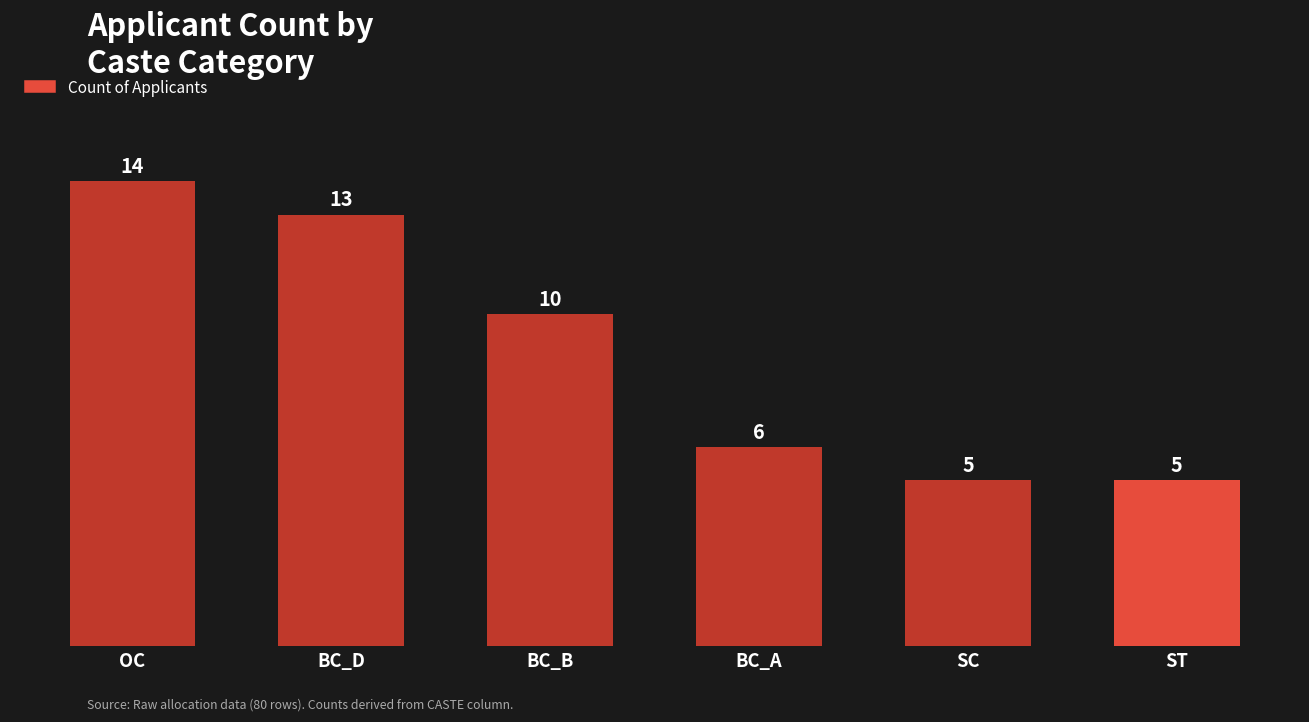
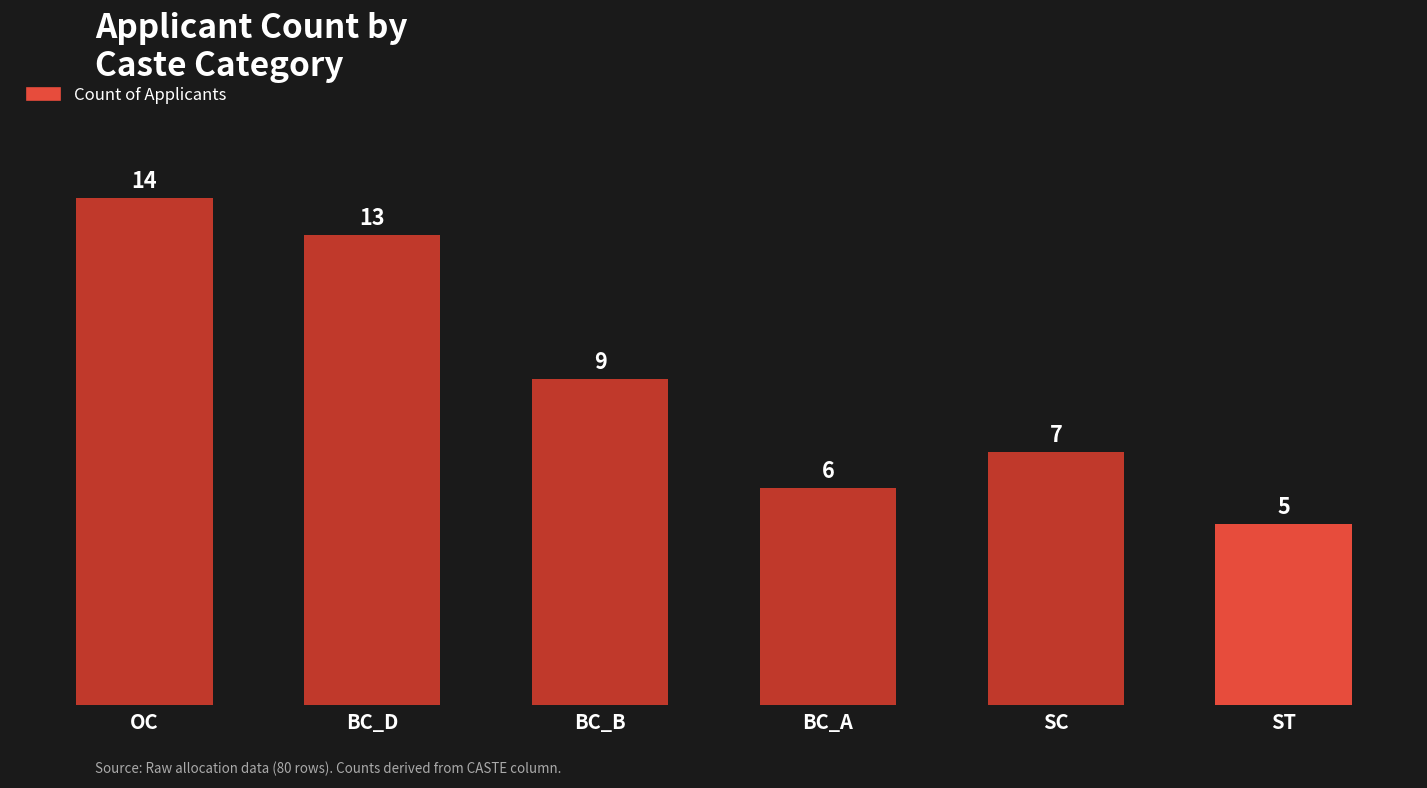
  {
    "OC": 14,
    "BC_D": 13,
-   "BC_B": 10,
+   "BC_B": 9,
    "BC_A": 6,
-   "SC": 5,
+   "SC": 7,
    "ST": 5
  }
